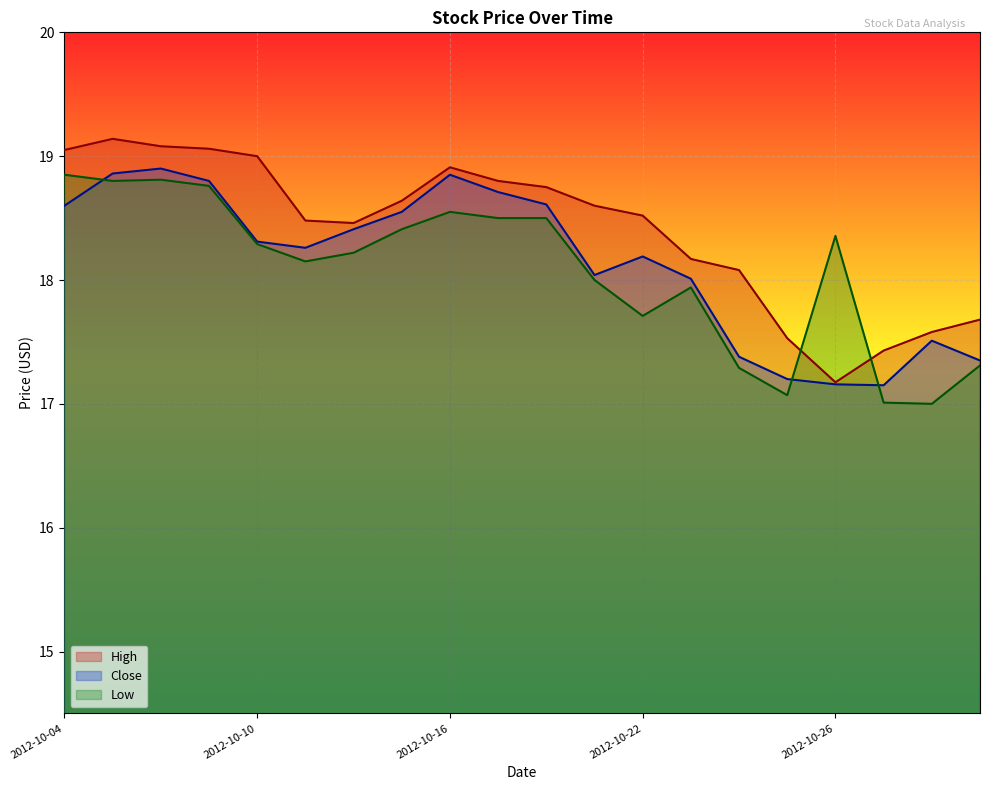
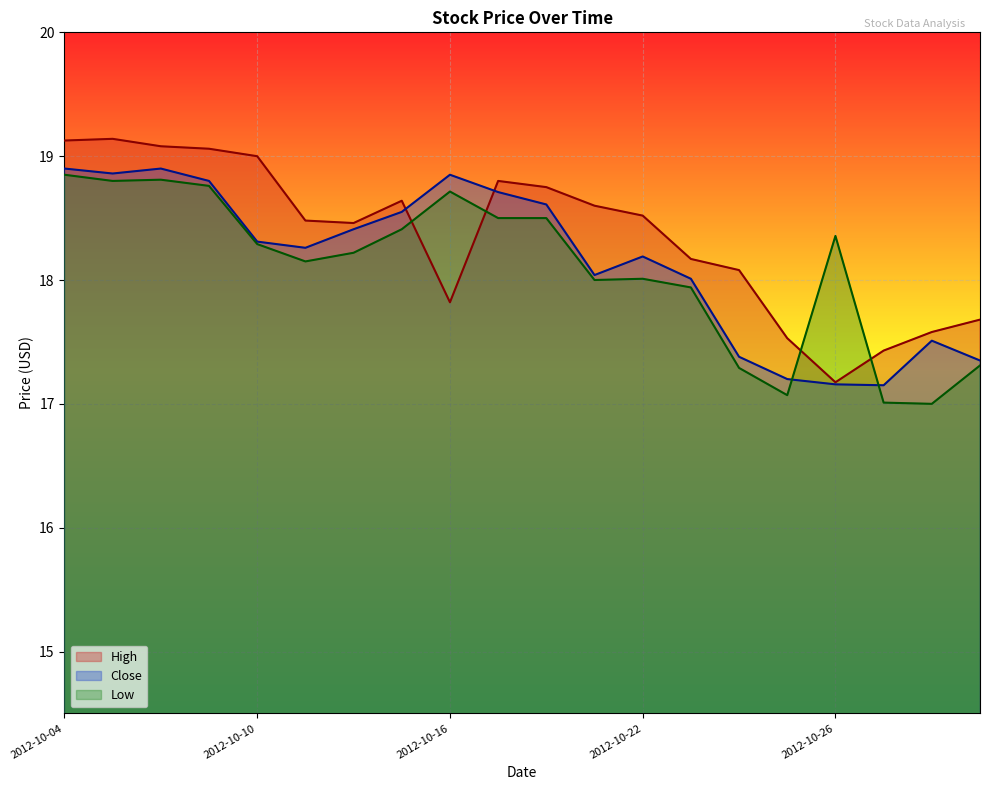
  {
    "High": {
-     "2012-10-04": 19.05,
+     "2012-10-04": 19.13,
      "2012-10-10": 19.00,
-     "2012-10-16": 18.91,
+     "2012-10-16": 17.82,
      "2012-10-22": 18.52
    },
    "Close": {
-     "2012-10-04": 18.6,
+     "2012-10-04": 18.9,
      "2012-10-16": 18.85,
      "2012-10-22": 18.2
    },
    "Low": {
      "2012-10-04": 18.85,
-     "2012-10-16": 18.55,
-     "2012-10-22": 17.71,
+     "2012-10-16": 18.71,
+     "2012-10-22": 18.01,
      "2012-10-26": 18.36
    }
  }
